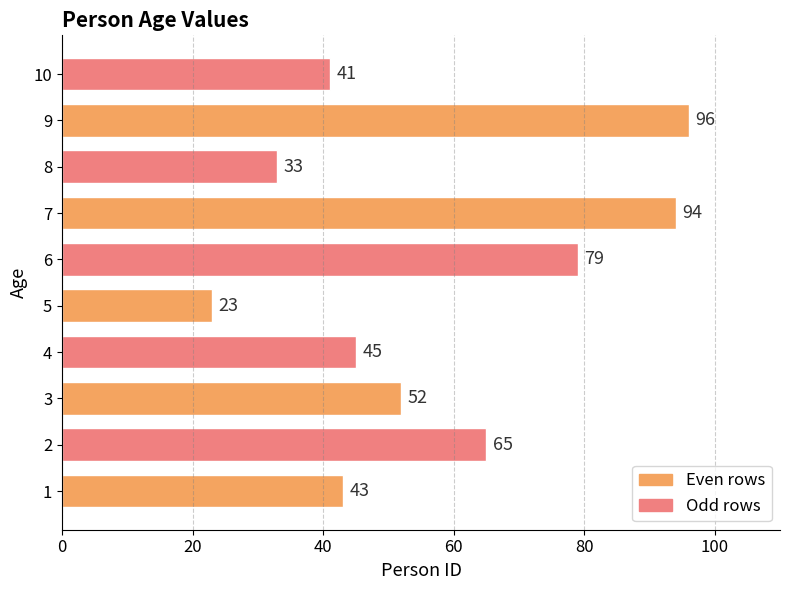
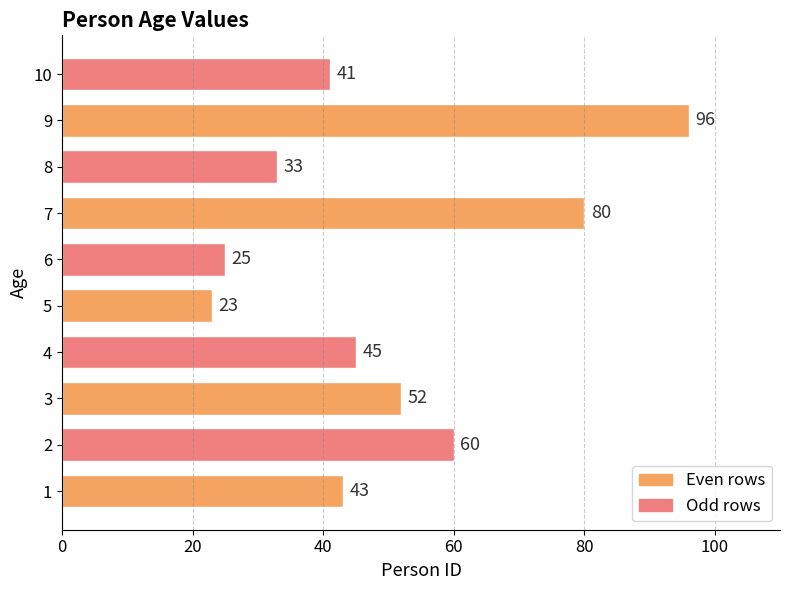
  {
    "10": 41,
    "9": 96,
    "8": 33,
-   "7": 94,
-   "6": 79,
+   "7": 80,
+   "6": 25,
    "5": 23,
    "4": 45,
    "3": 52,
-   "2": 65,
+   "2": 60,
    "1": 43
  }
